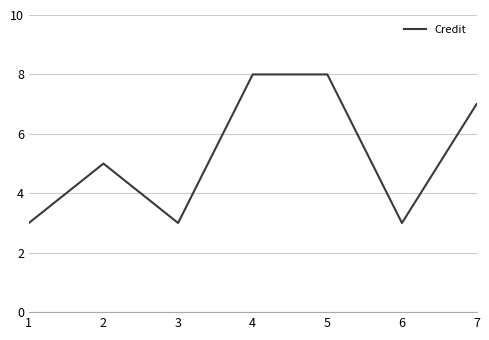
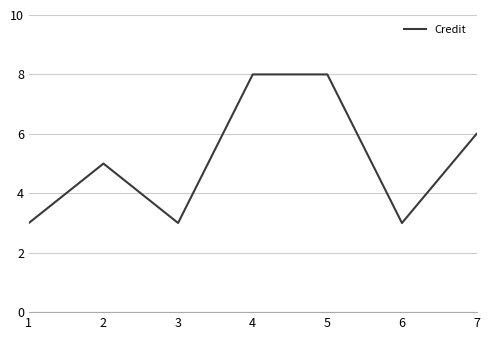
  {
    "1": 3,
    "2": 5,
    "3": 3,
    "4": 8,
    "5": 8,
    "6": 3,
-   "7": 7
+   "7": 6
  }
